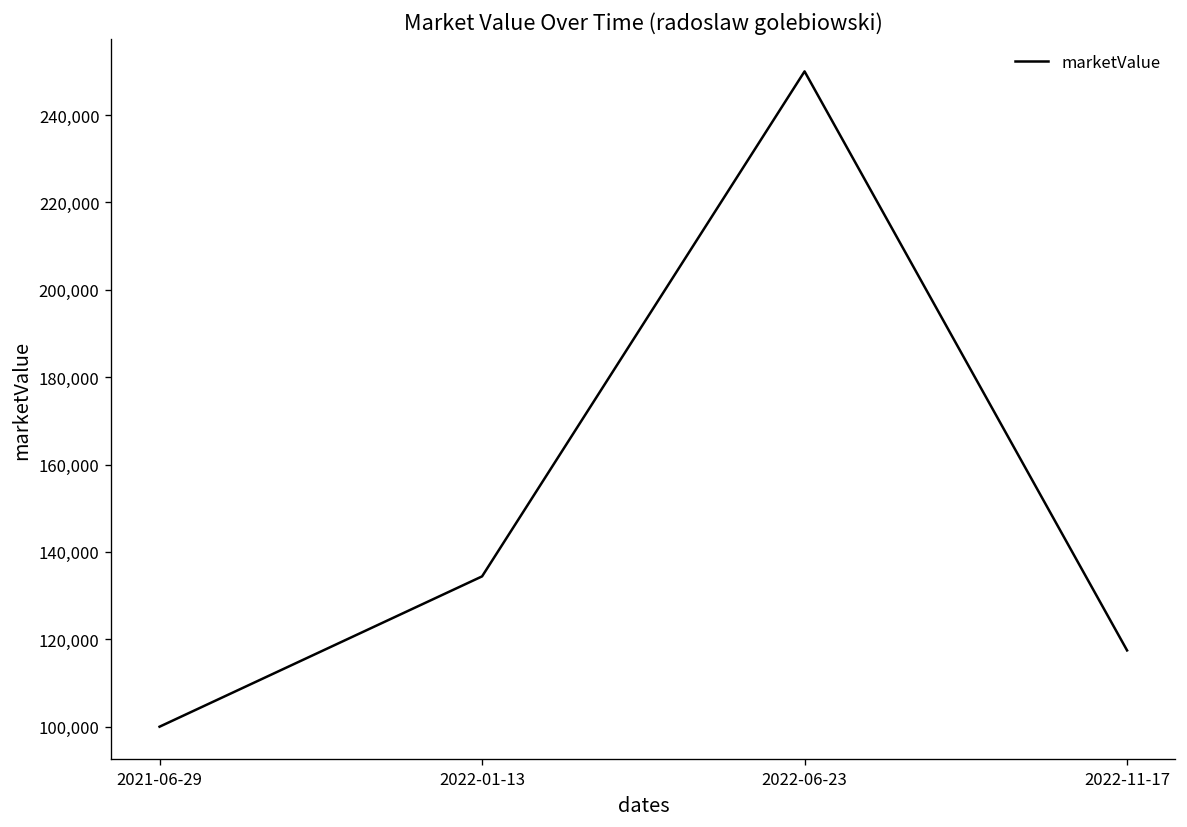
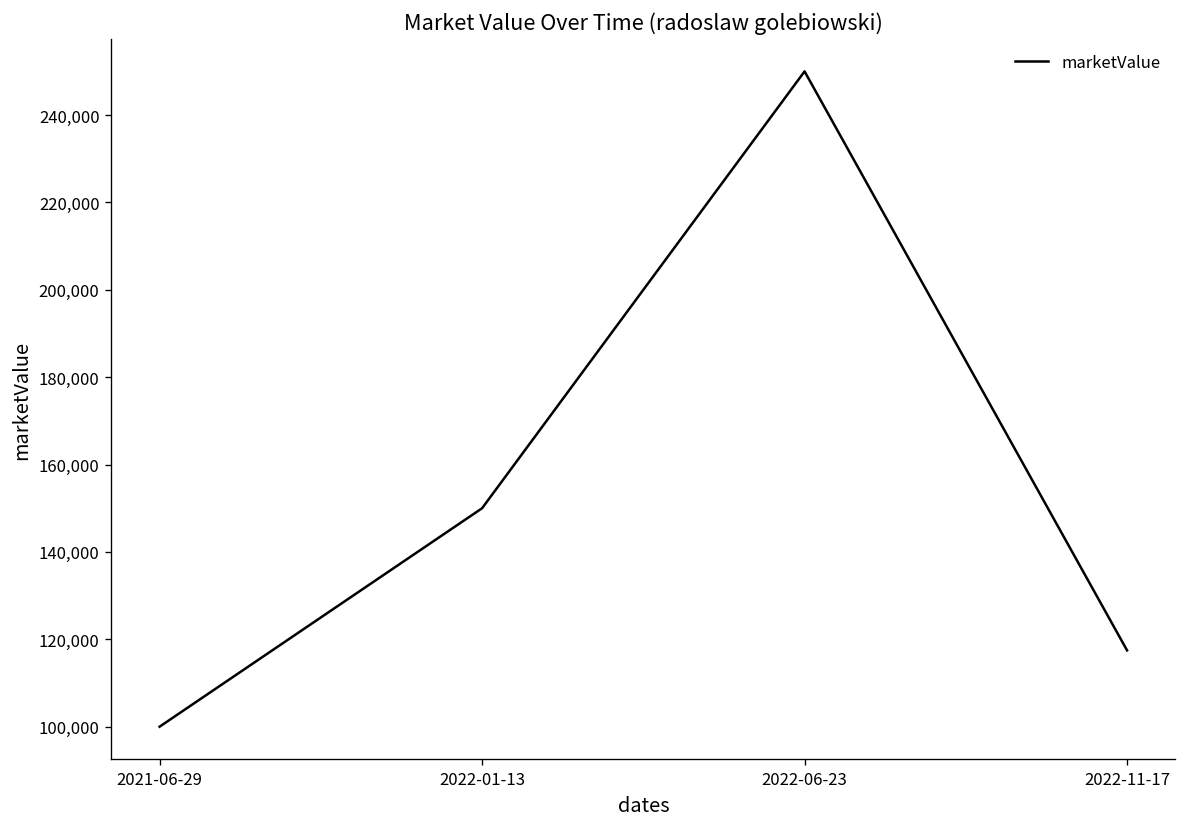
  {
    "2021-06-29": "100,000",
-   "2022-01-13": "134,000",
+   "2022-01-13": "150,000",
    "2022-06-23": "250,000",
    "2022-11-17": "117,000"
  }
